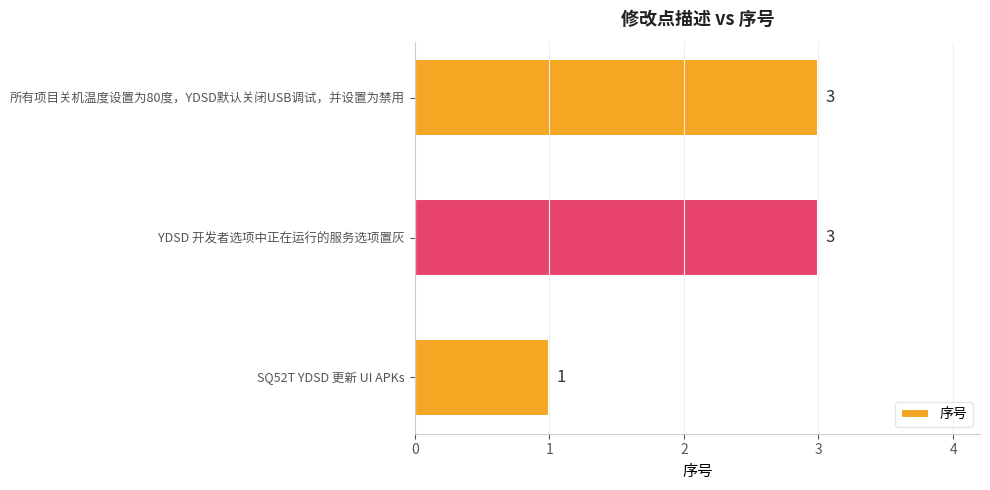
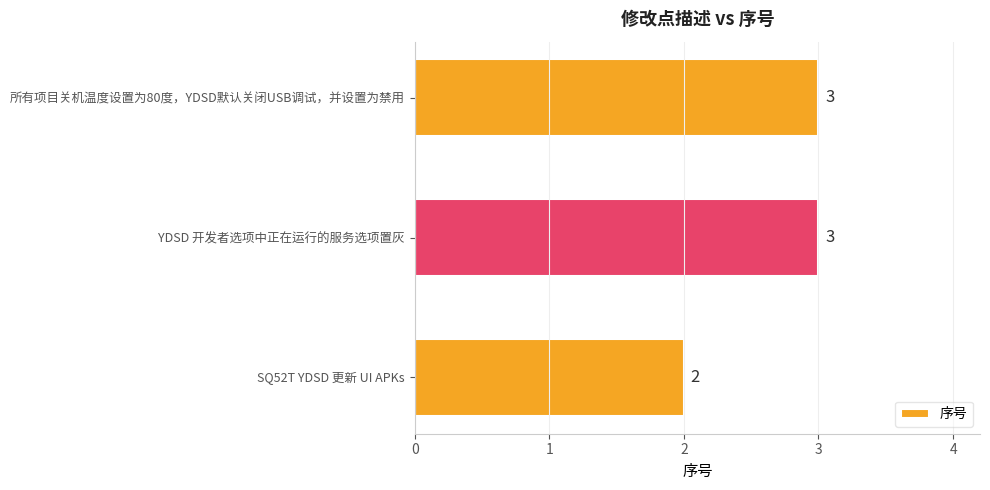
  {
    "所有项目关机温度设置为80度，YDSD默认关闭USB调试，并设置为禁用": 3,
    "YDSD 开发者选项中正在运行的服务选项置灰": 3,
-   "SQ52T YDSD 更新 UI APKs": 1
+   "SQ52T YDSD 更新 UI APKs": 2
  }
